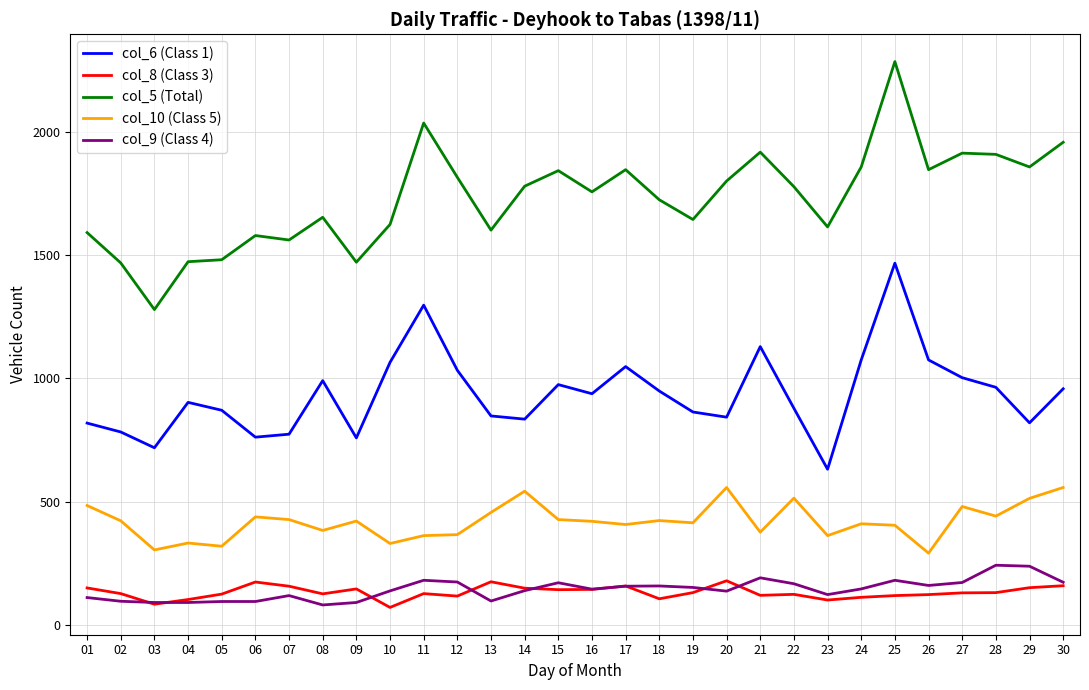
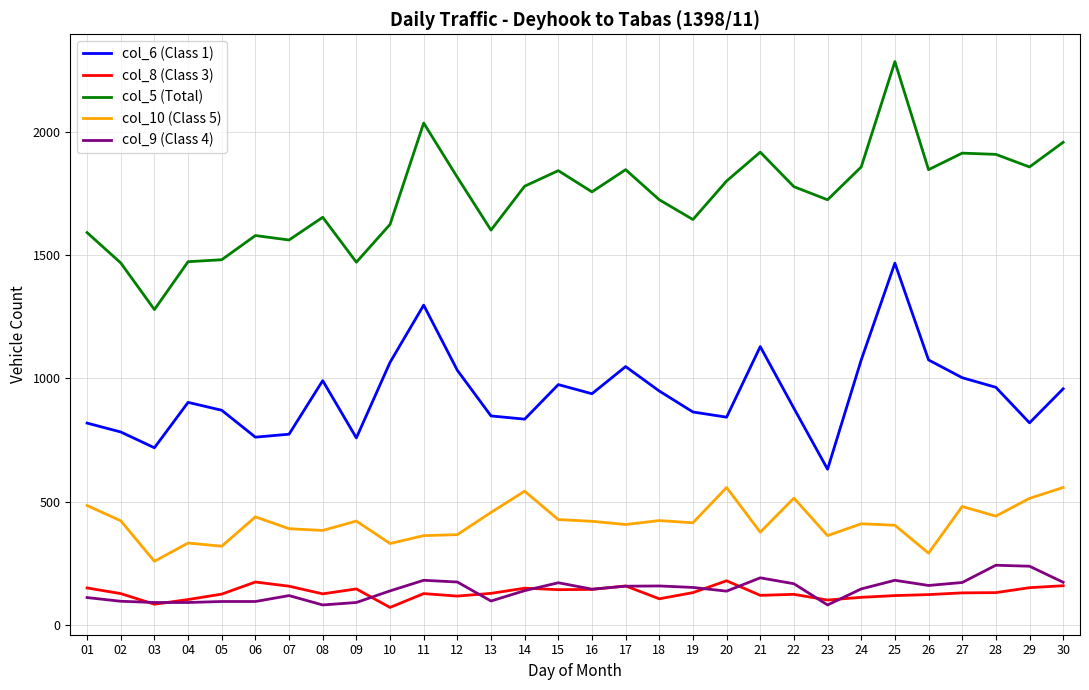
  {
    "col_6 (Class 1)": {
      "01": 820,
      "02": 780,
      "03": 720,
      "04": 900,
      "05": 870,
      "06": 760,
      "07": 770,
      "08": 990,
      "09": 760,
      "10": 1070,
      "11": 1300,
      "12": 1030,
      "13": 850,
      "14": 840,
      "15": 980,
      "16": 940,
      "17": 1050,
      "18": 950,
      "19": 860,
      "20": 840,
      "21": 1130,
      "22": 880,
      "23": 630,
      "24": 1080,
      "25": 1470,
      "26": 1080,
      "27": 1000,
      "28": 960,
      "29": 820,
      "30": 960
    },
    "col_8 (Class 3)": {
      "01": 150,
      "02": 130,
      "04": 100,
      "05": 130,
      "06": 180,
      "07": 160,
      "08": 130,
      "09": 150,
      "10": 70,
      "11": 130,
      "12": 120,
-     "13": 180,
+     "13": 130,
      "15": 140,
      "18": 110,
      "19": 130,
      "20": 180,
      "21": 120,
      "22": 130,
      "23": 100,
      "24": 110,
      "25": 120,
      "26": 120,
      "27": 130,
      "28": 130,
      "29": 150,
      "30": 160
    },
    "col_5 (Total)": {
      "01": 1590,
      "02": 1470,
      "03": 1280,
      "04": 1470,
      "05": 1480,
      "06": 1580,
      "07": 1560,
      "08": 1650,
      "09": 1470,
      "10": 1620,
      "11": 2040,
      "12": 1820,
      "13": 1600,
      "14": 1780,
      "15": 1840,
      "16": 1760,
      "17": 1850,
      "18": 1720,
      "19": 1640,
      "20": 1800,
      "21": 1920,
      "22": 1780,
-     "23": 1610,
+     "23": 1720,
      "24": 1860,
      "25": 2280,
      "26": 1850,
      "27": 1910,
      "28": 1910,
      "29": 1860,
      "30": 1960
    },
    "col_10 (Class 5)": {
      "01": 490,
      "02": 420,
-     "03": 310,
+     "03": 260,
      "04": 330,
      "05": 320,
      "06": 440,
-     "07": 430,
+     "07": 390,
      "08": 380,
      "09": 420,
      "10": 330,
      "11": 360,
      "12": 370,
      "13": 460,
      "14": 540,
      "15": 430,
      "16": 420,
      "17": 410,
      "18": 420,
      "19": 420,
      "20": 560,
      "21": 380,
      "22": 520,
      "23": 360,
      "24": 410,
      "25": 410,
      "26": 290,
      "27": 480,
      "28": 440,
      "29": 510,
      "30": 560
    },
    "col_9 (Class 4)": {
      "01": 110,
      "02": 100,
      "04": 90,
      "05": 100,
      "06": 100,
      "07": 120,
      "08": 80,
      "09": 90,
      "10": 140,
      "11": 180,
      "12": 180,
      "13": 100,
      "15": 170,
      "18": 160,
      "19": 150,
      "20": 140,
      "21": 190,
      "22": 170,
-     "23": 120,
+     "23": 80,
      "24": 150,
      "25": 180,
      "26": 160,
      "27": 170,
      "28": 240,
      "29": 240,
      "30": 170
    }
  }
